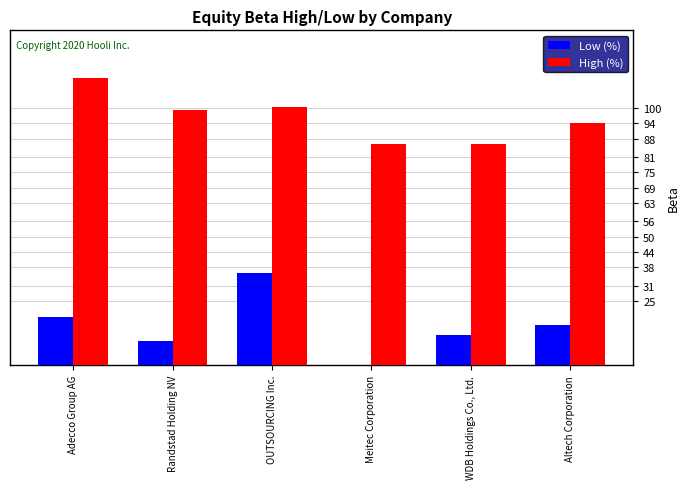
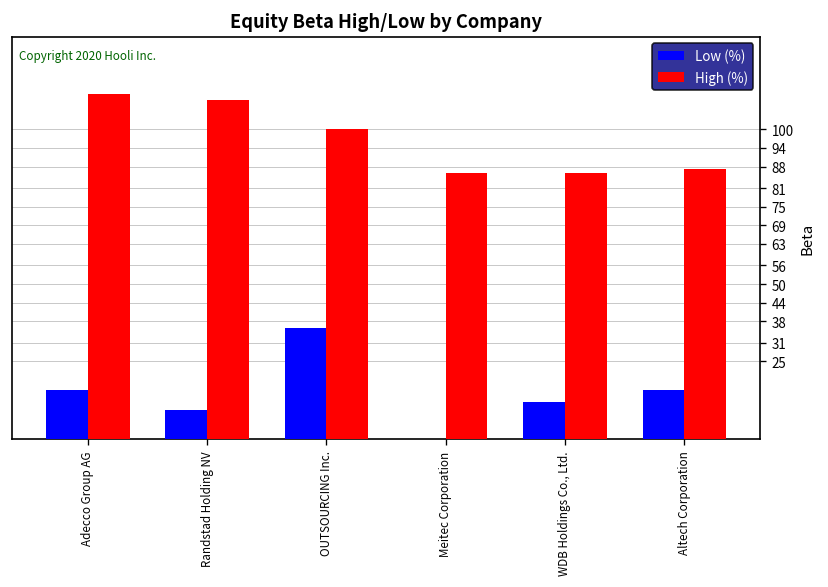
  {
    "Low (%)": {
-     "Adecco Group AG": 19,
+     "Adecco Group AG": 16,
      "Randstad Holding NV": 9,
      "OUTSOURCING Inc.": 36,
      "Meitec Corporation": 0,
      "WDB Holdings Co., Ltd.": 12,
      "Altech Corporation": 16
    },
    "High (%)": {
      "Adecco Group AG": 111,
-     "Randstad Holding NV": 99,
+     "Randstad Holding NV": 109,
      "OUTSOURCING Inc.": 100,
      "Meitec Corporation": 86,
      "WDB Holdings Co., Ltd.": 86,
-     "Altech Corporation": 94
+     "Altech Corporation": 87
    }
  }
